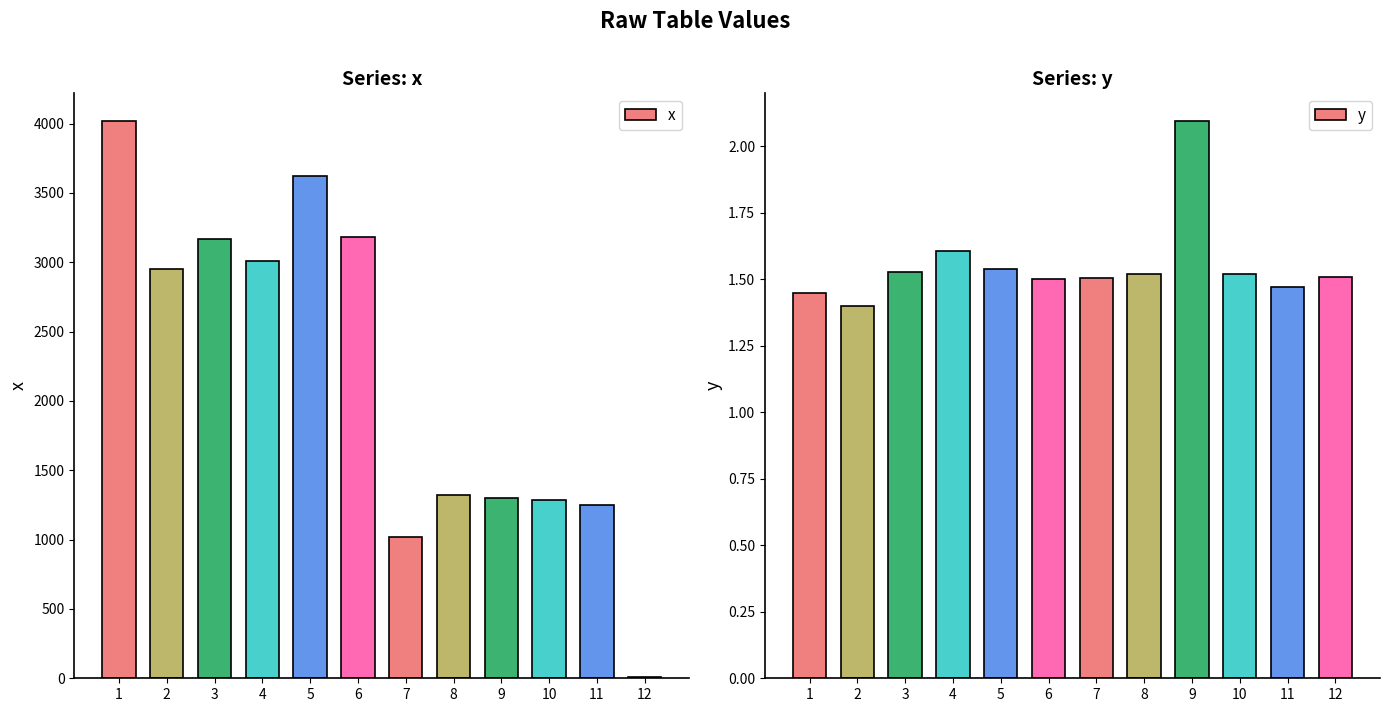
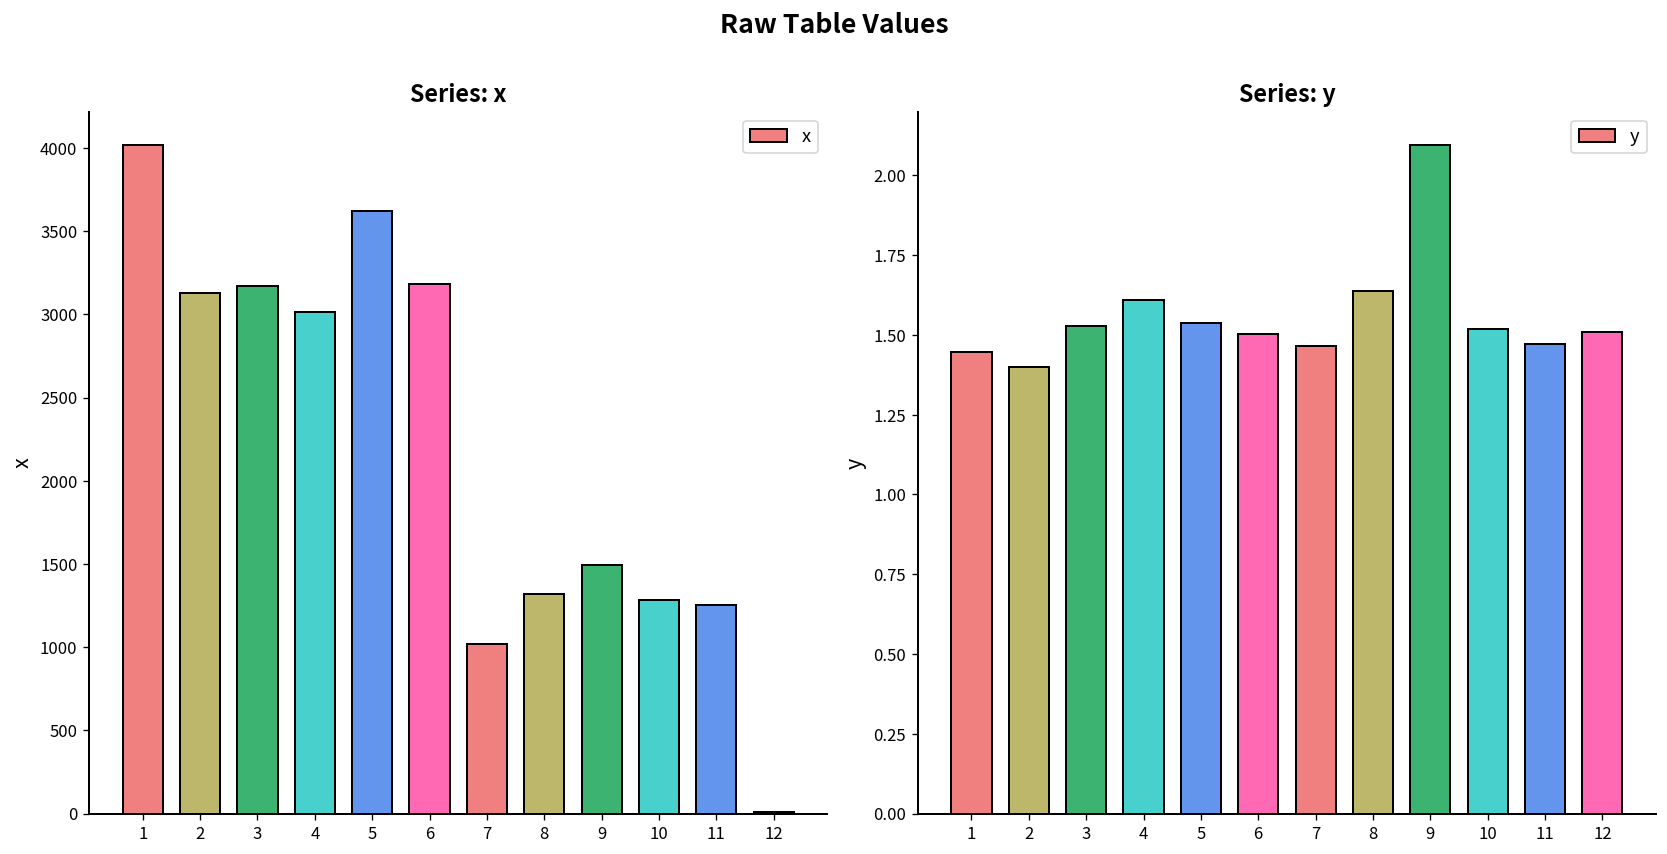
  {
    "Series: x": {
      "1": 4020,
-     "2": 2950,
+     "2": 3130,
      "3": 3170,
      "4": 3010,
      "5": 3620,
      "6": 3190,
      "7": 1020,
      "8": 1320,
-     "9": 1300,
+     "9": 1490,
      "10": 1280,
      "11": 1250
    },
    "Series: y": {
      "1": 1.45,
      "2": 1.40,
      "3": 1.53,
      "4": 1.61,
      "5": 1.54,
      "6": 1.50,
-     "7": 1.51,
-     "8": 1.52,
+     "7": 1.46,
+     "8": 1.64,
      "9": 2.09,
      "10": 1.52,
      "11": 1.47,
      "12": 1.51
    }
  }
